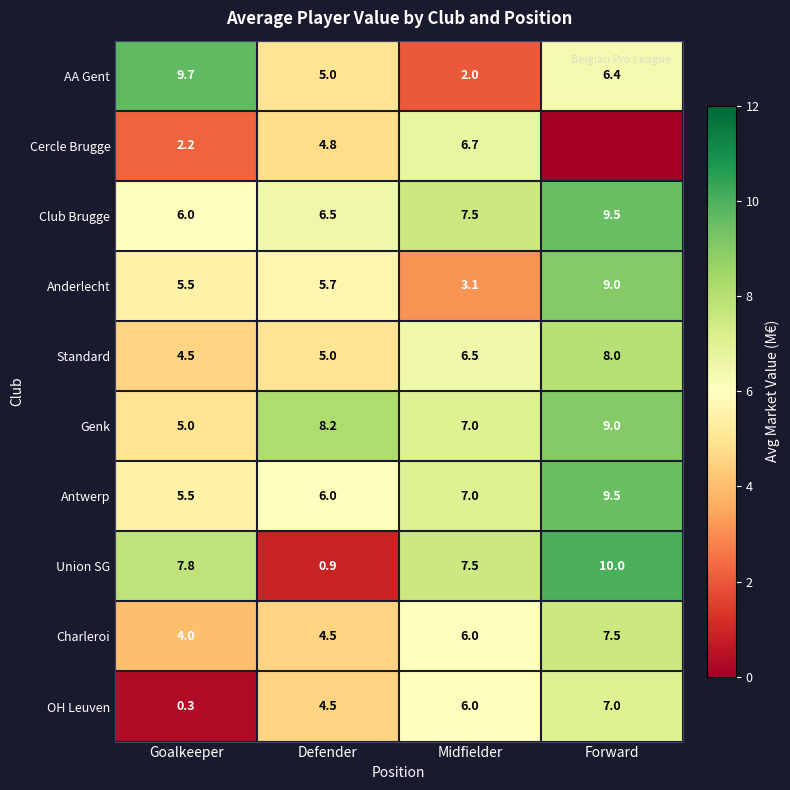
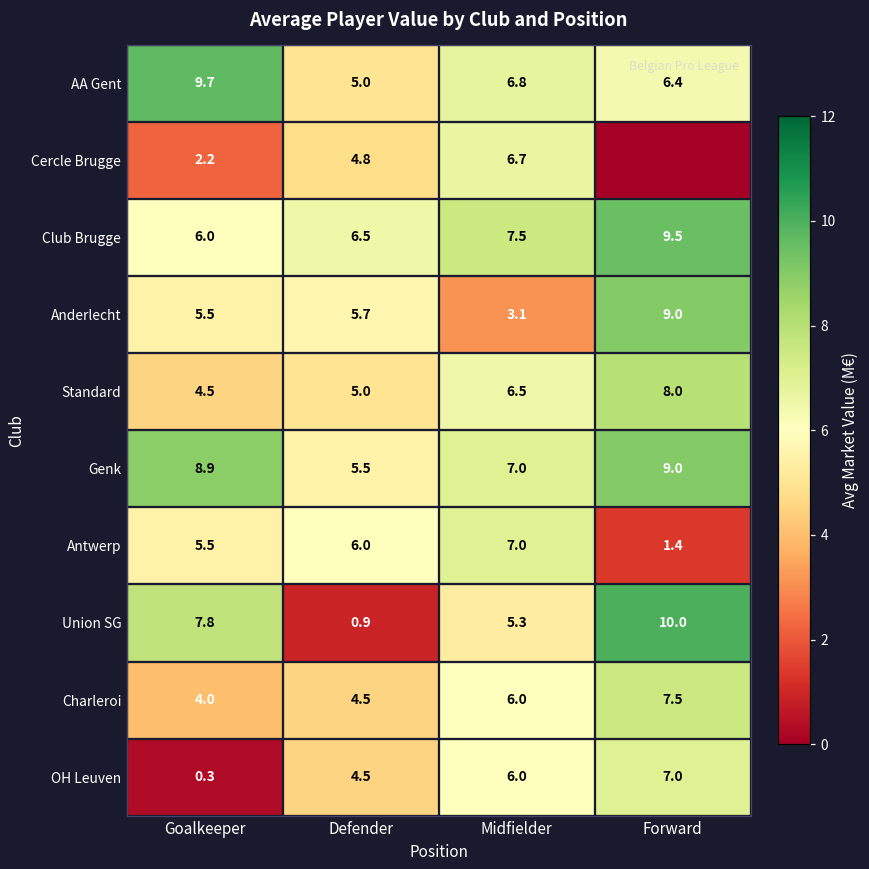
  {
    "AA Gent": {
      "Goalkeeper": 9.7,
      "Defender": 5.0,
-     "Midfielder": 2.0,
+     "Midfielder": 6.8,
      "Forward": 6.4
    },
    "Cercle Brugge": {
      "Goalkeeper": 2.2,
      "Defender": 4.8,
      "Midfielder": 6.7
    },
    "Club Brugge": {
      "Goalkeeper": 6.0,
      "Defender": 6.5,
      "Midfielder": 7.5,
      "Forward": 9.5
    },
    "Anderlecht": {
      "Goalkeeper": 5.5,
      "Defender": 5.7,
      "Midfielder": 3.1,
      "Forward": 9.0
    },
    "Standard": {
      "Goalkeeper": 4.5,
      "Defender": 5.0,
      "Midfielder": 6.5,
      "Forward": 8.0
    },
    "Genk": {
-     "Goalkeeper": 5.0,
-     "Defender": 8.2,
+     "Goalkeeper": 8.9,
+     "Defender": 5.5,
      "Midfielder": 7.0,
      "Forward": 9.0
    },
    "Antwerp": {
      "Goalkeeper": 5.5,
      "Defender": 6.0,
      "Midfielder": 7.0,
-     "Forward": 9.5
+     "Forward": 1.4
    },
    "Union SG": {
      "Goalkeeper": 7.8,
      "Defender": 0.9,
-     "Midfielder": 7.5,
+     "Midfielder": 5.3,
      "Forward": 10.0
    },
    "Charleroi": {
      "Goalkeeper": 4.0,
      "Defender": 4.5,
      "Midfielder": 6.0,
      "Forward": 7.5
    },
    "OH Leuven": {
      "Goalkeeper": 0.3,
      "Defender": 4.5,
      "Midfielder": 6.0,
      "Forward": 7.0
    }
  }
